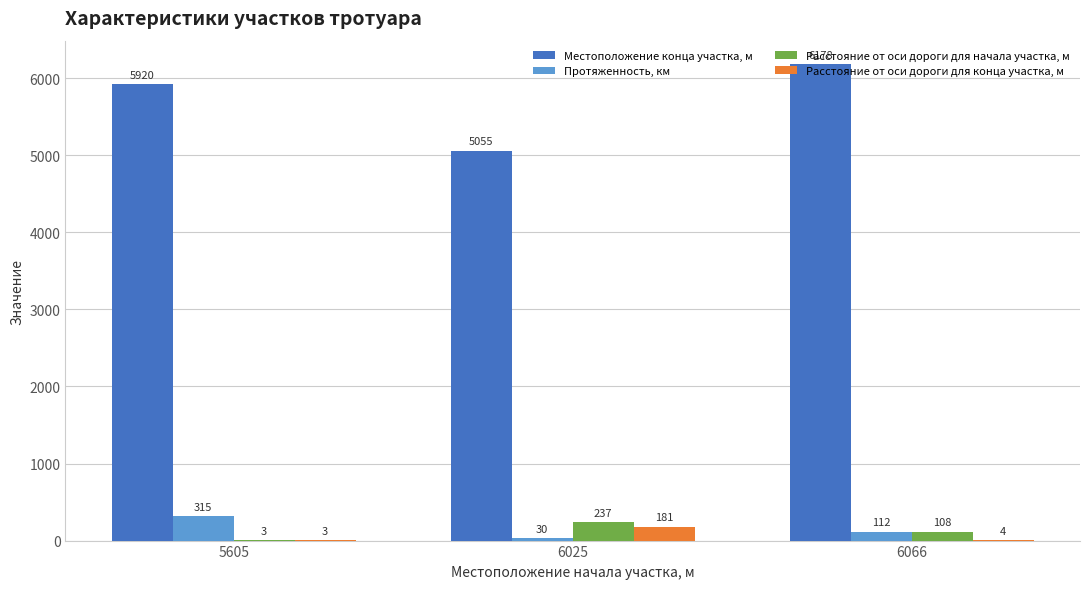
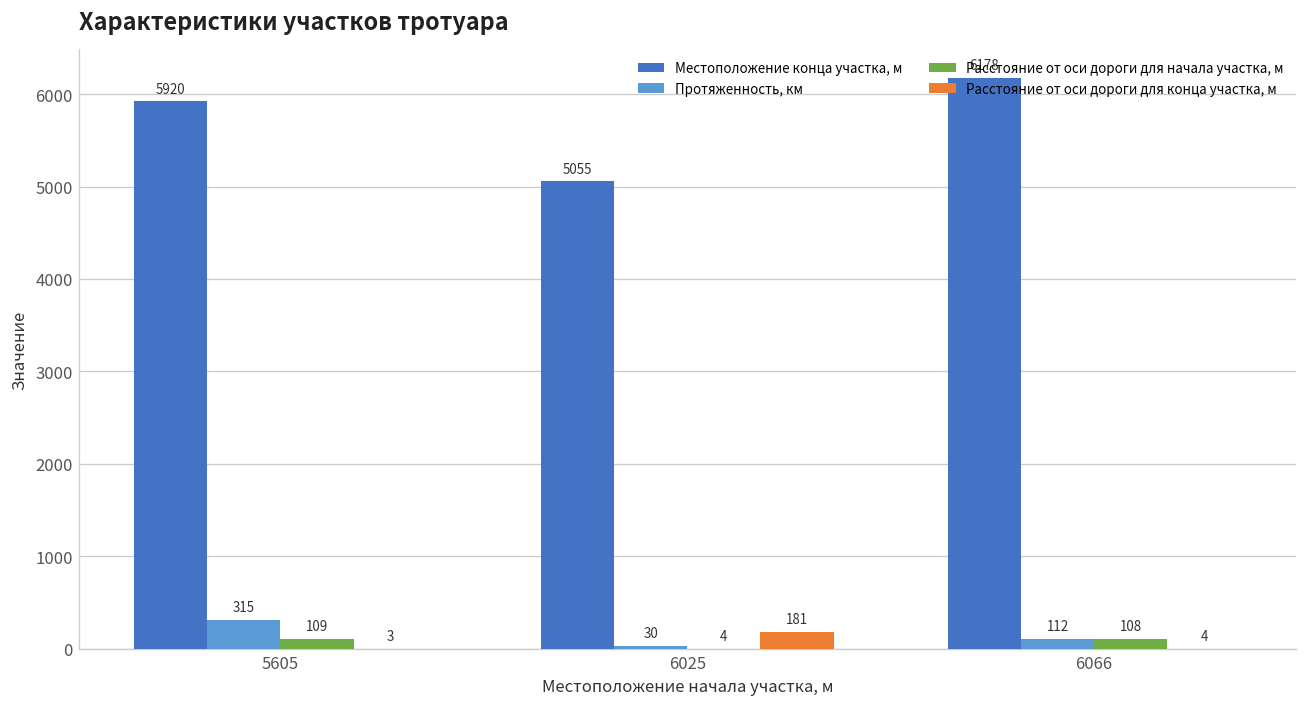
  {
    "Расстояние от оси дороги для начала участка, м": {
-     "5605": 3,
-     "6025": 237,
+     "5605": 109,
+     "6025": 4,
      "6066": 108
    },
    "Расстояние от оси дороги для конца участка, м": {
      "5605": 3,
      "6025": 181,
      "6066": 4
    }
  }
